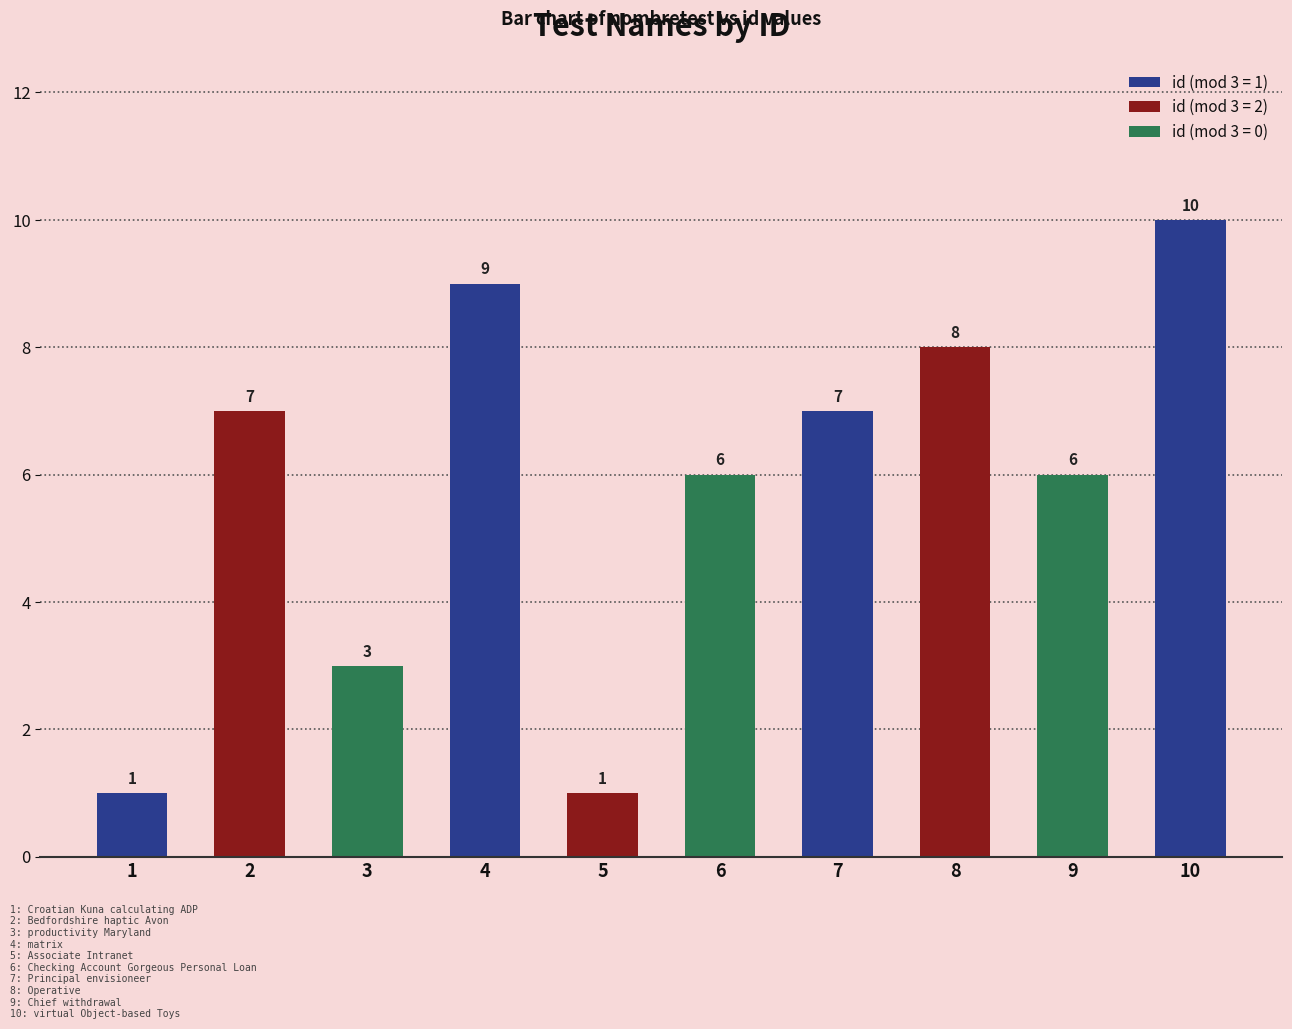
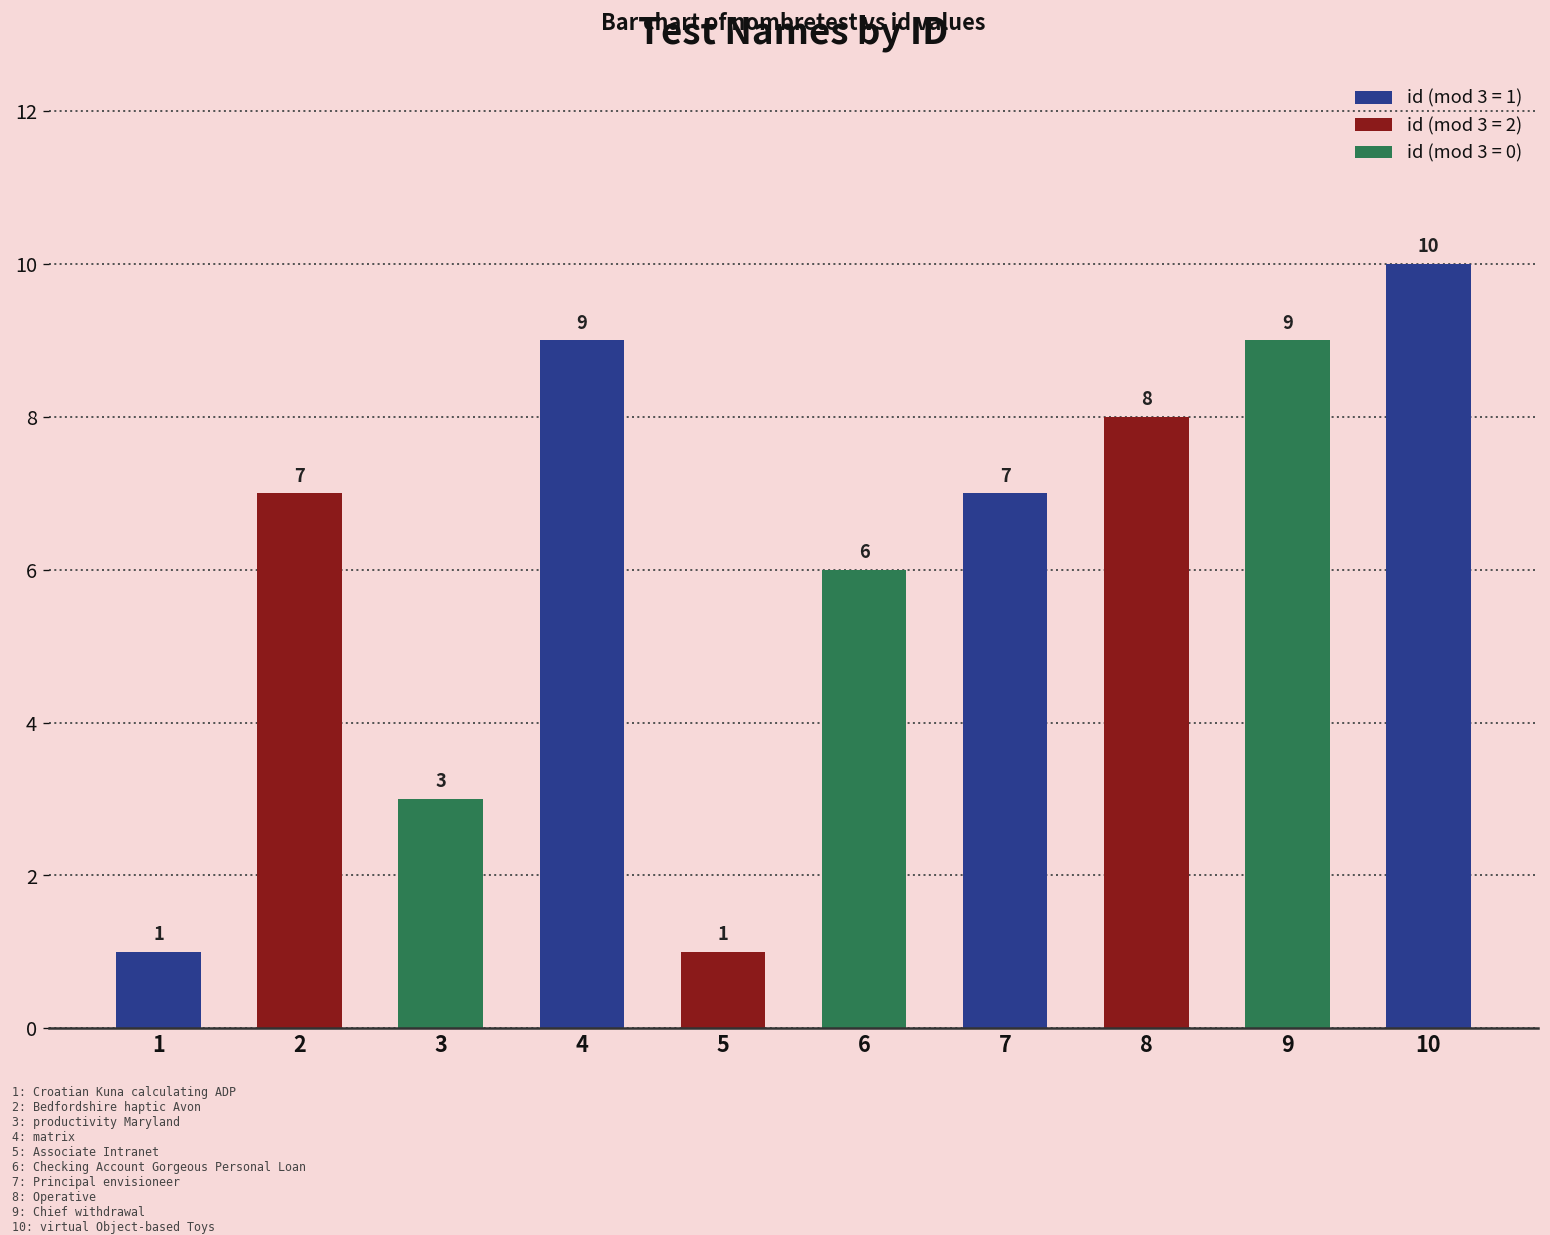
  {
    "1": 1,
    "2": 7,
    "3": 3,
    "4": 9,
    "5": 1,
    "6": 6,
    "7": 7,
    "8": 8,
-   "9": 6,
+   "9": 9,
    "10": 10
  }
